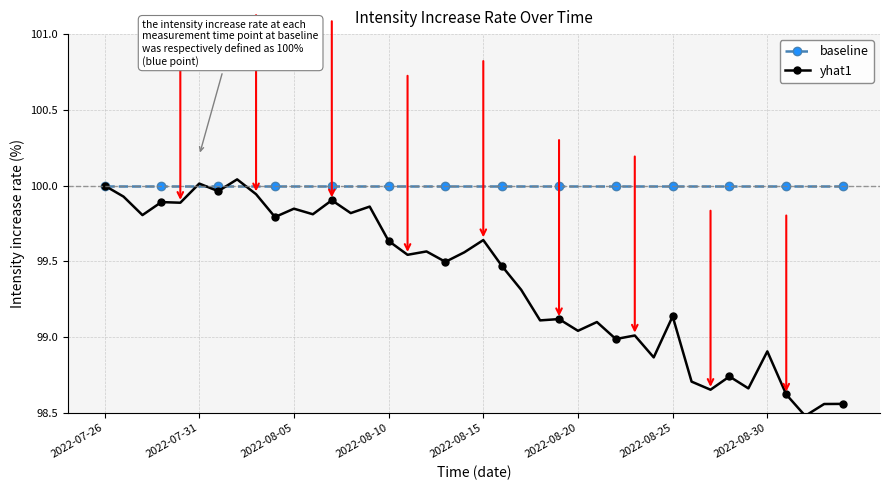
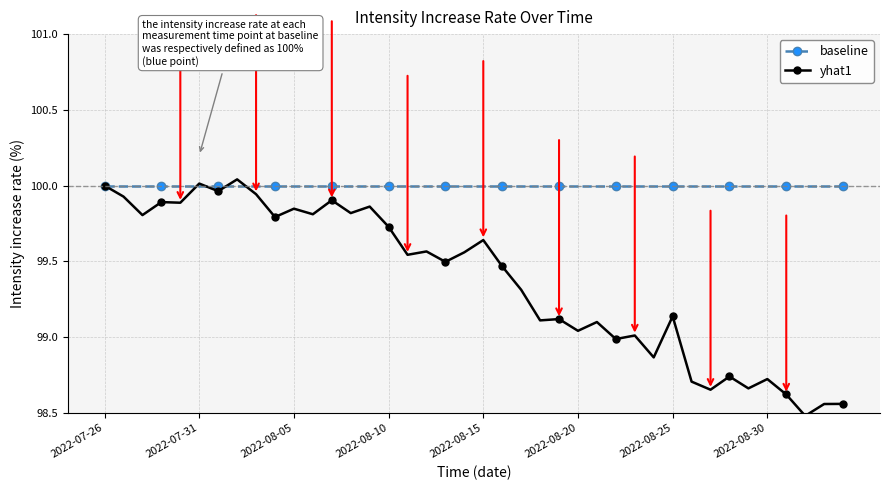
  {
    "baseline": {
      "2022-08-05": 100.00,
      "2022-08-10": 100.00,
      "2022-08-15": 100.00,
      "2022-08-20": 100.00,
      "2022-08-25": 100.00,
      "2022-08-30": 100.00
    },
    "yhat1": {
      "2022-08-05": 99.85,
-     "2022-08-10": 99.63,
+     "2022-08-10": 99.73,
      "2022-08-15": 99.64,
      "2022-08-20": 99.04,
      "2022-08-25": 99.14,
-     "2022-08-30": 98.91
+     "2022-08-30": 98.72
    }
  }
